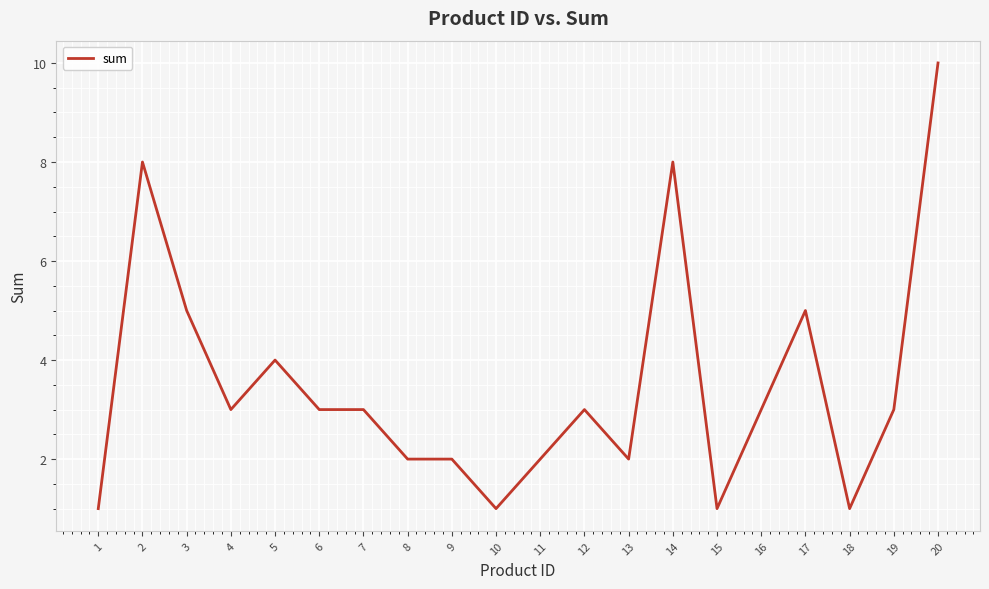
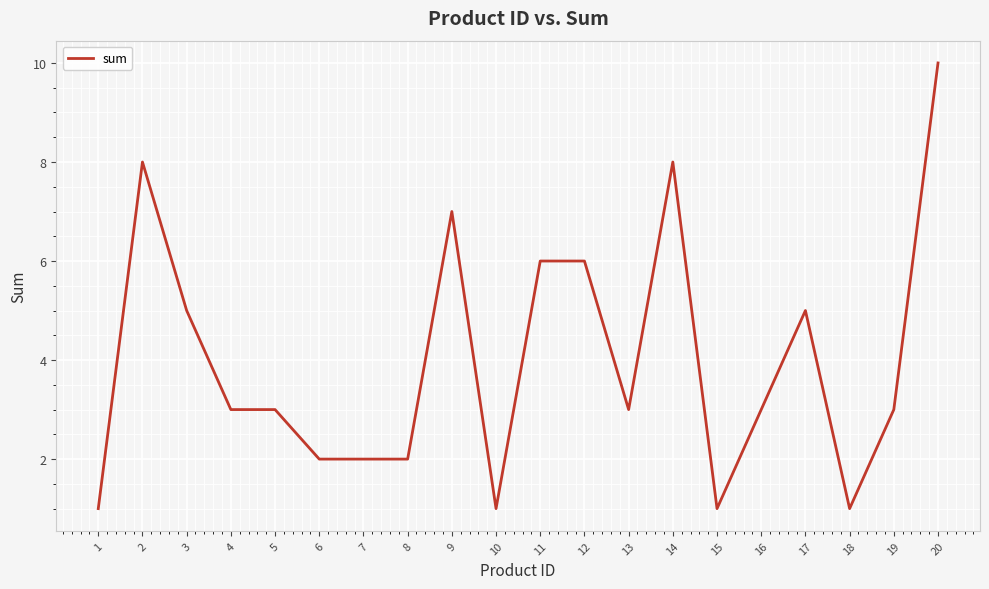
  {
    "1": 1,
    "2": 8,
    "3": 5,
    "4": 3,
-   "5": 4,
-   "6": 3,
-   "7": 3,
+   "5": 3,
+   "6": 2,
+   "7": 2,
    "8": 2,
-   "9": 2,
+   "9": 7,
    "10": 1,
-   "11": 2,
-   "12": 3,
-   "13": 2,
+   "11": 6,
+   "12": 6,
+   "13": 3,
    "14": 8,
    "15": 1,
    "16": 3,
    "17": 5,
    "18": 1,
    "19": 3,
    "20": 10
  }
